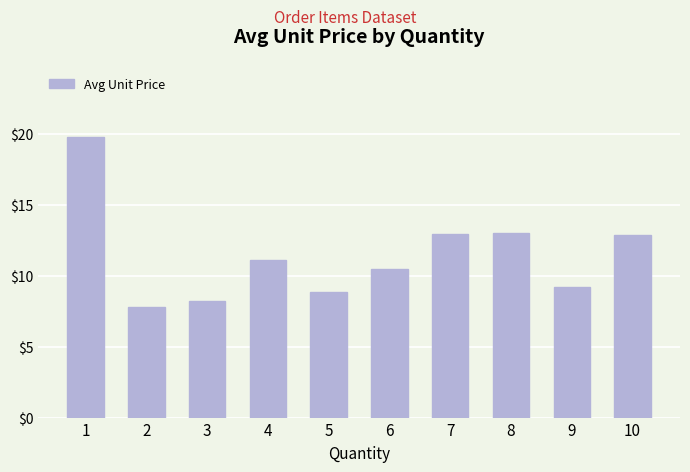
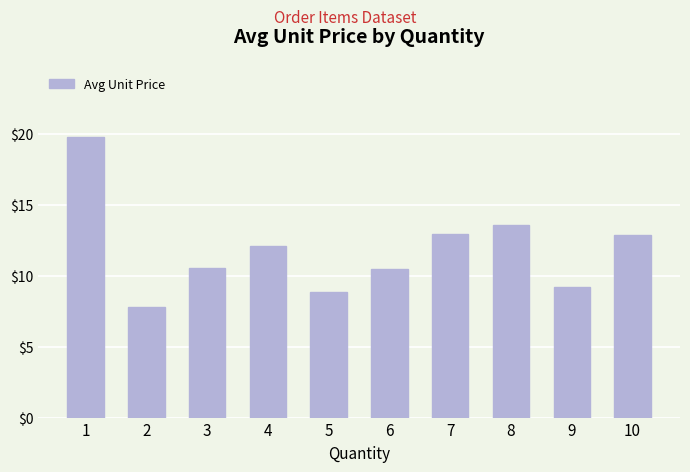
  {
    "1": "$19.8",
    "2": "$7.8",
-   "3": "$8.2",
-   "4": "$11.1",
+   "3": "$10.5",
+   "4": "$12.1",
    "5": "$8.9",
    "6": "$10.4",
    "7": "$12.9",
-   "8": "$13.0",
+   "8": "$13.6",
    "9": "$9.2",
    "10": "$12.9"
  }
